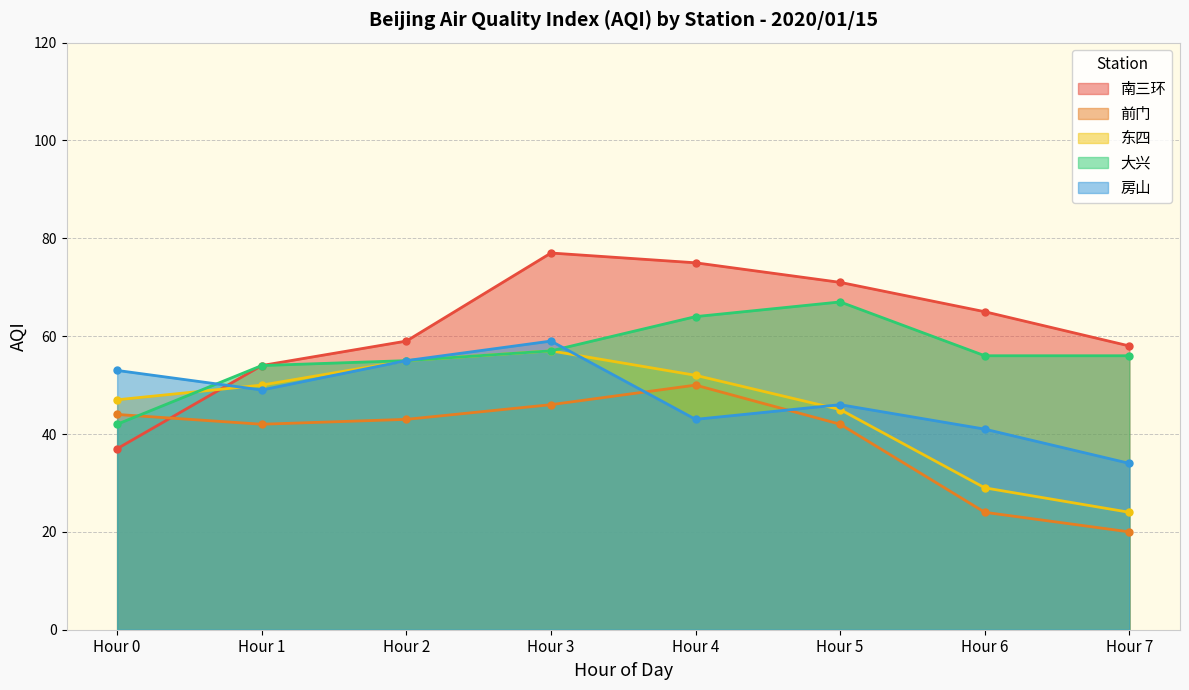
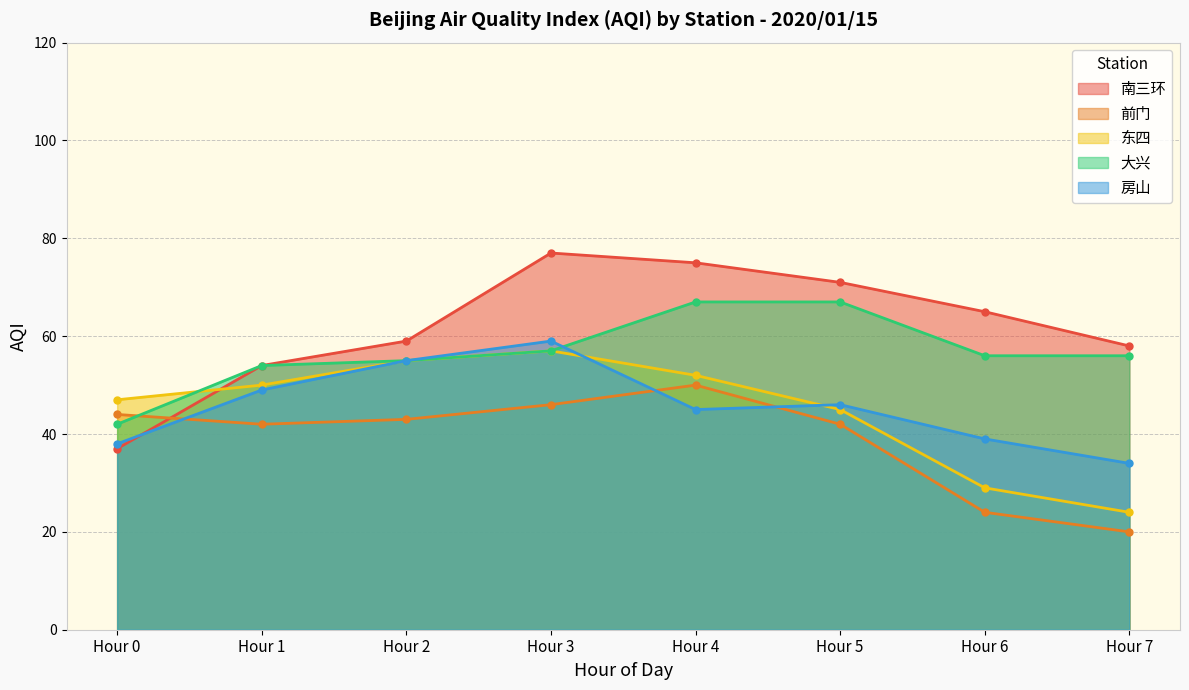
  {
    "大兴": {
      "Hour 0": 42,
-     "Hour 4": 64,
+     "Hour 4": 67,
      "Hour 5": 67,
      "Hour 6": 56,
      "Hour 7": 56
    },
    "房山": {
-     "Hour 0": 53,
+     "Hour 0": 38,
      "Hour 1": 49,
      "Hour 3": 59,
-     "Hour 4": 43,
+     "Hour 4": 45,
      "Hour 5": 46,
-     "Hour 6": 41,
+     "Hour 6": 39,
      "Hour 7": 34
    }
  }
